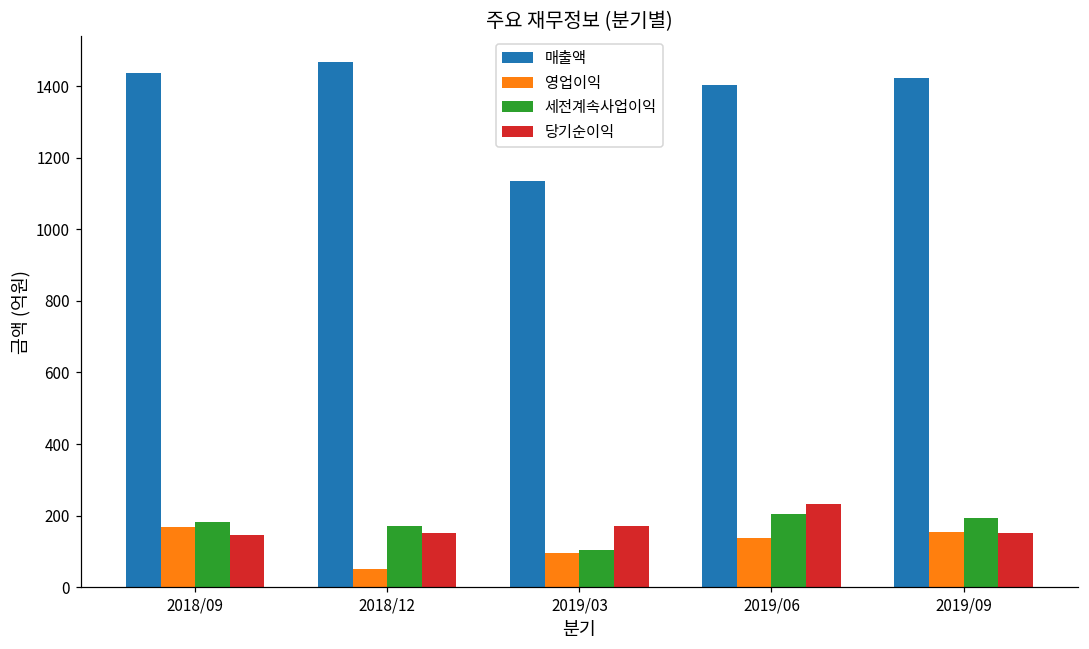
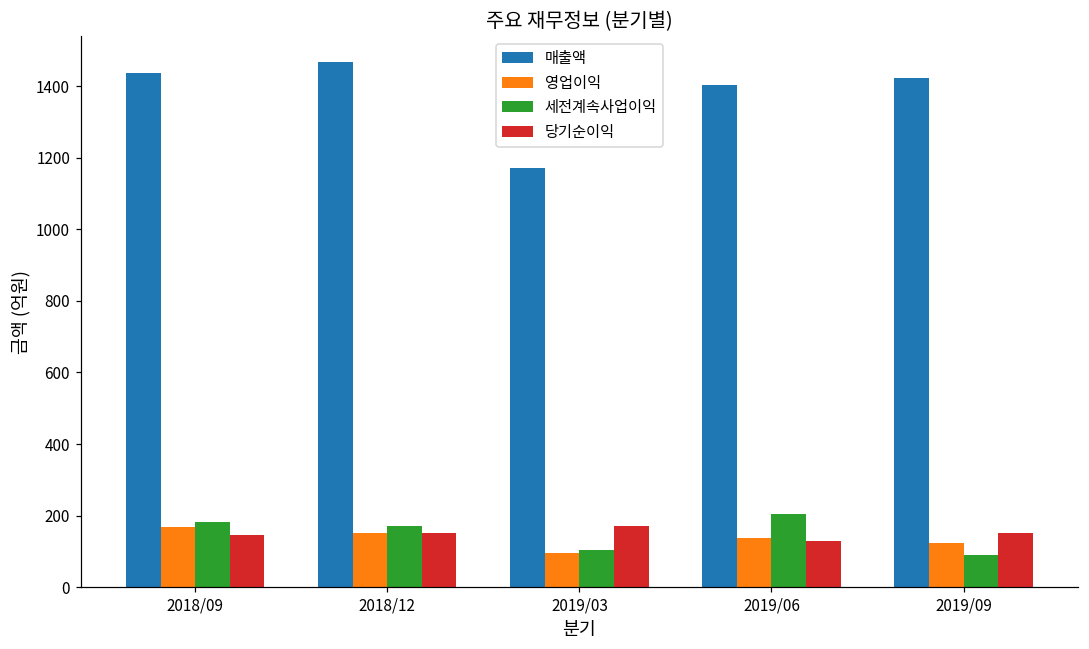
  {
    "매출액": {
      "2018/09": 1440,
      "2018/12": 1470,
-     "2019/03": 1140,
+     "2019/03": 1170,
      "2019/06": 1400,
      "2019/09": 1420
    },
    "영업이익": {
      "2018/09": 170,
-     "2018/12": 50,
+     "2018/12": 150,
      "2019/03": 90,
      "2019/06": 140,
-     "2019/09": 160
+     "2019/09": 120
    },
    "세전계속사업이익": {
      "2018/09": 180,
      "2018/12": 170,
      "2019/03": 100,
      "2019/06": 200,
-     "2019/09": 190
+     "2019/09": 90
    },
    "당기순이익": {
      "2018/09": 150,
      "2018/12": 150,
      "2019/03": 170,
-     "2019/06": 230,
+     "2019/06": 130,
      "2019/09": 150
    }
  }
